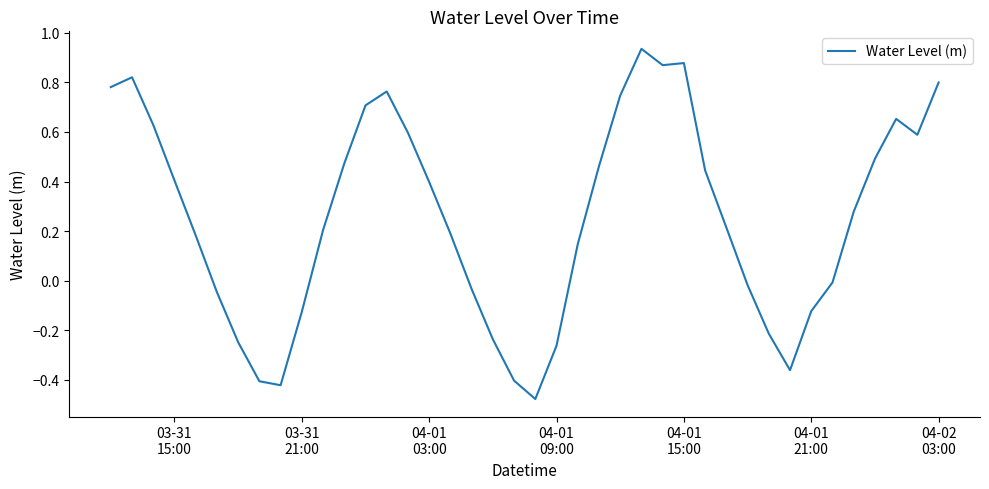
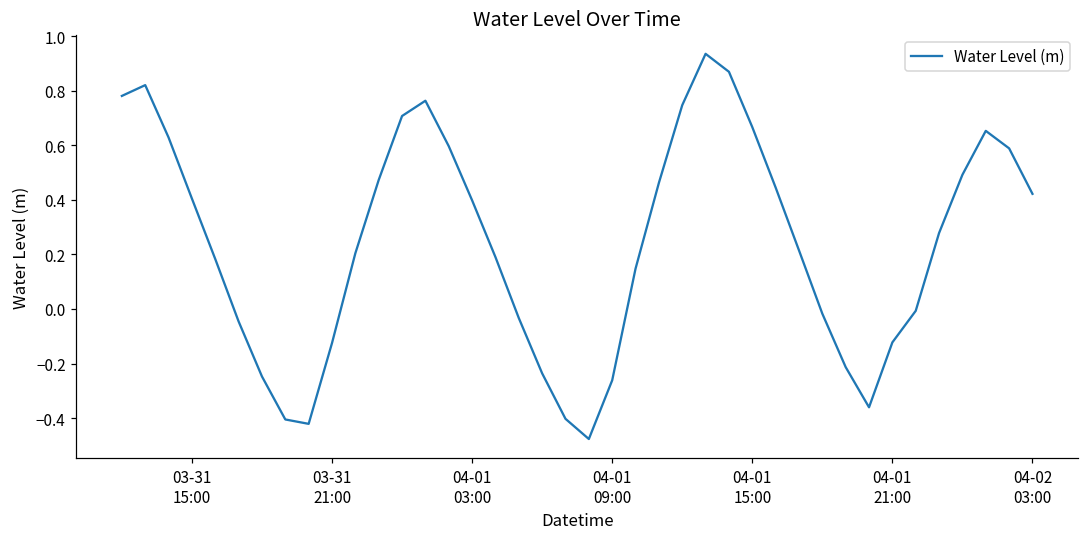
  {
    "03-31 15:00": 0.40,
    "03-31 21:00": -0.13,
    "04-01 03:00": 0.40,
    "04-01 09:00": -0.26,
-   "04-01 15:00": 0.88,
+   "04-01 15:00": 0.67,
    "04-01 21:00": -0.12,
-   "04-02 03:00": 0.80
+   "04-02 03:00": 0.42
  }
